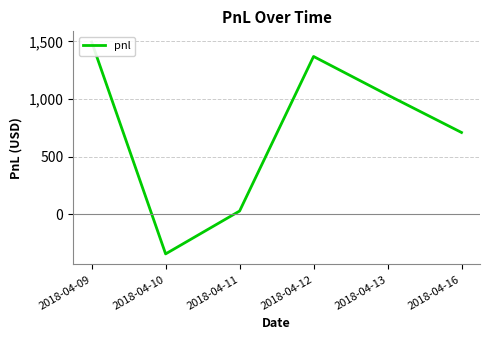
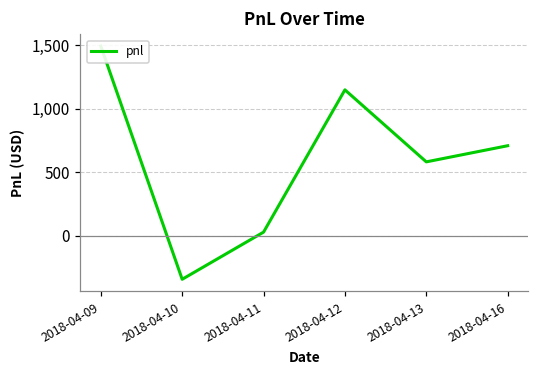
  {
    "2018-04-10": "-350",
    "2018-04-11": "30",
-   "2018-04-12": "1,370",
-   "2018-04-13": "1,040",
+   "2018-04-12": "1,150",
+   "2018-04-13": "580",
    "2018-04-16": "710"
  }
